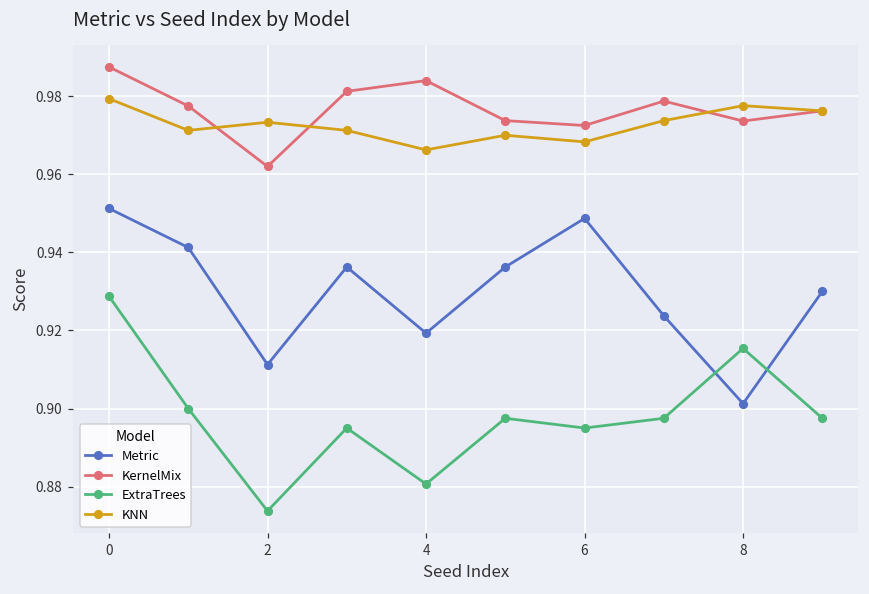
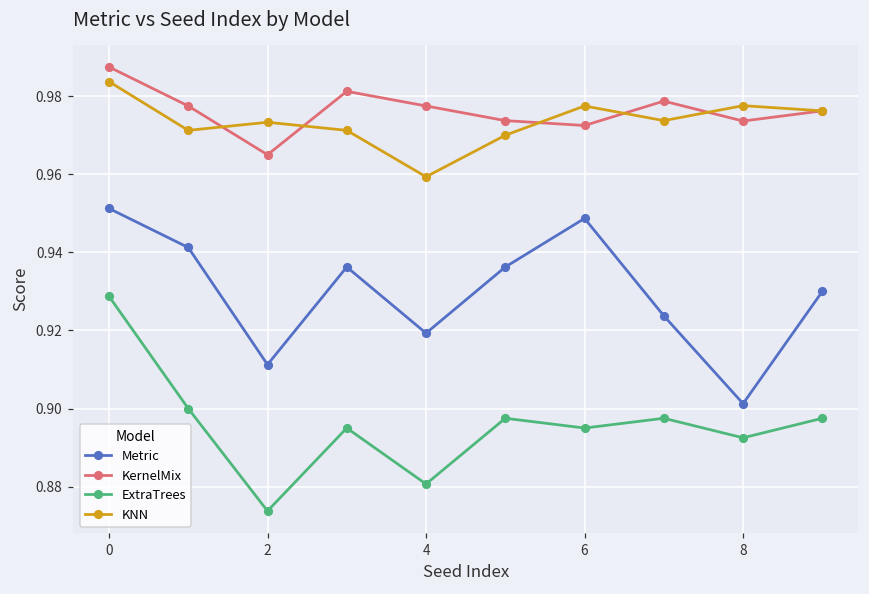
  {
    "Metric": {
      "0": 0.951,
      "2": 0.911,
      "4": 0.919,
      "6": 0.949,
      "8": 0.901
    },
    "KernelMix": {
      "0": 0.988,
-     "2": 0.962,
-     "4": 0.984,
+     "2": 0.965,
+     "4": 0.978,
      "6": 0.973,
      "8": 0.974
    },
    "ExtraTrees": {
      "0": 0.929,
      "2": 0.874,
      "4": 0.881,
      "6": 0.895,
-     "8": 0.915
+     "8": 0.893
    },
    "KNN": {
-     "0": 0.979,
+     "0": 0.984,
      "2": 0.973,
-     "4": 0.966,
-     "6": 0.968,
+     "4": 0.959,
+     "6": 0.978,
      "8": 0.978
    }
  }
